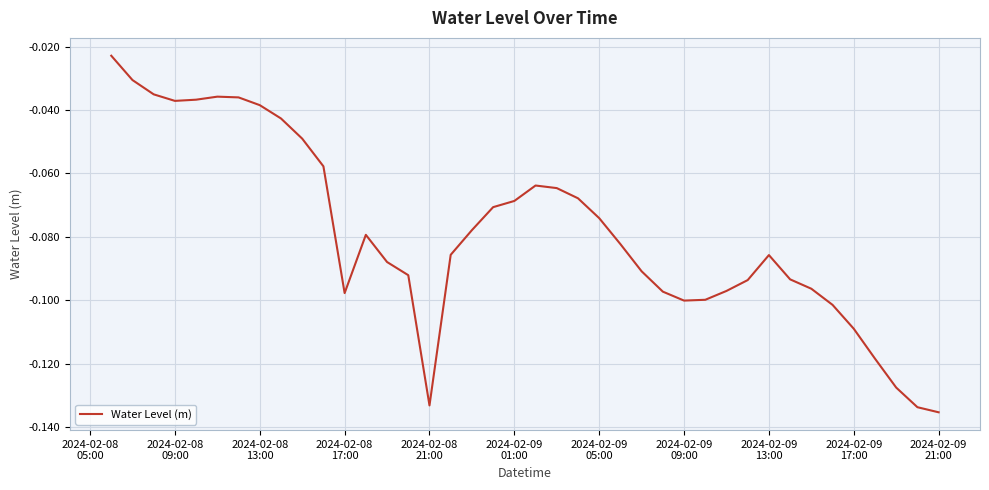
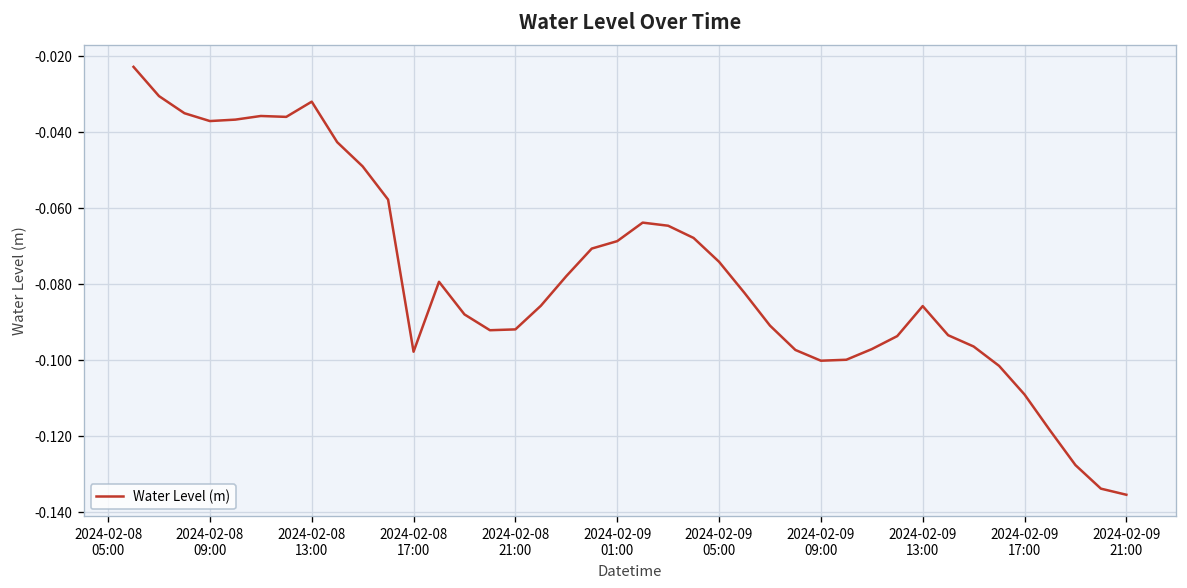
  {
    "2024-02-08 09:00": -0.037,
-   "2024-02-08 13:00": -0.038,
+   "2024-02-08 13:00": -0.032,
    "2024-02-08 17:00": -0.098,
-   "2024-02-08 21:00": -0.133,
+   "2024-02-08 21:00": -0.092,
    "2024-02-09 01:00": -0.069,
    "2024-02-09 05:00": -0.074,
    "2024-02-09 09:00": -0.100,
    "2024-02-09 13:00": -0.086,
    "2024-02-09 17:00": -0.109,
    "2024-02-09 21:00": -0.135
  }
